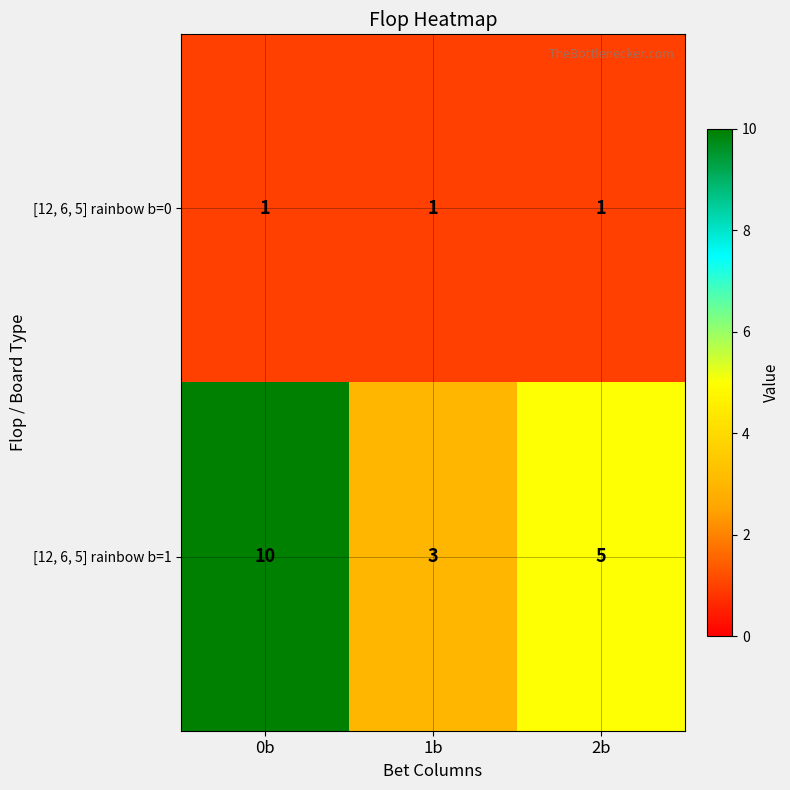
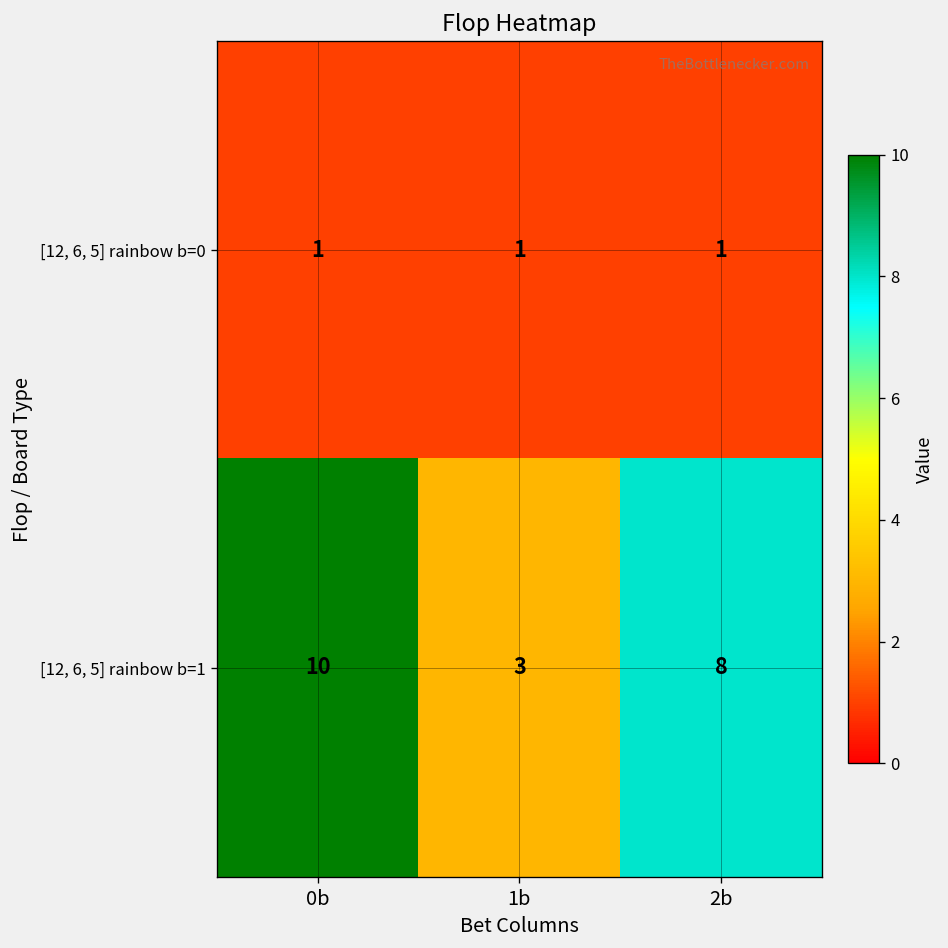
  {
    "[12, 6, 5] rainbow b=0": {
      "0b": 1,
      "1b": 1
    },
    "[12, 6, 5] rainbow b=1": {
      "0b": 10,
      "1b": 3,
-     "2b": 5
+     "2b": 8
    }
  }
